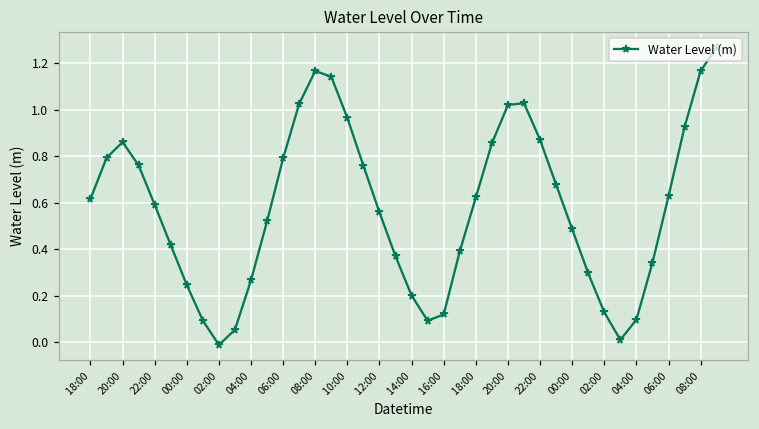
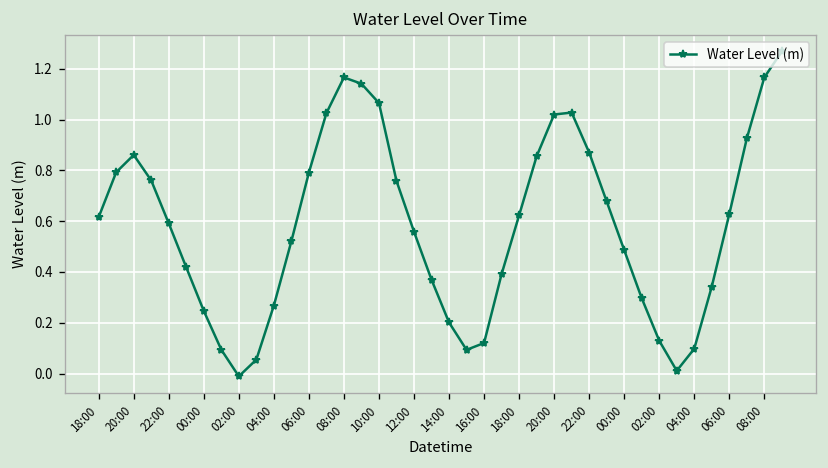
  {
-   "10:00": 0.96,
+   "10:00": 1.07,
    "12:00": 0.56,
    "14:00": 0.20,
    "16:00": 0.12
  }
